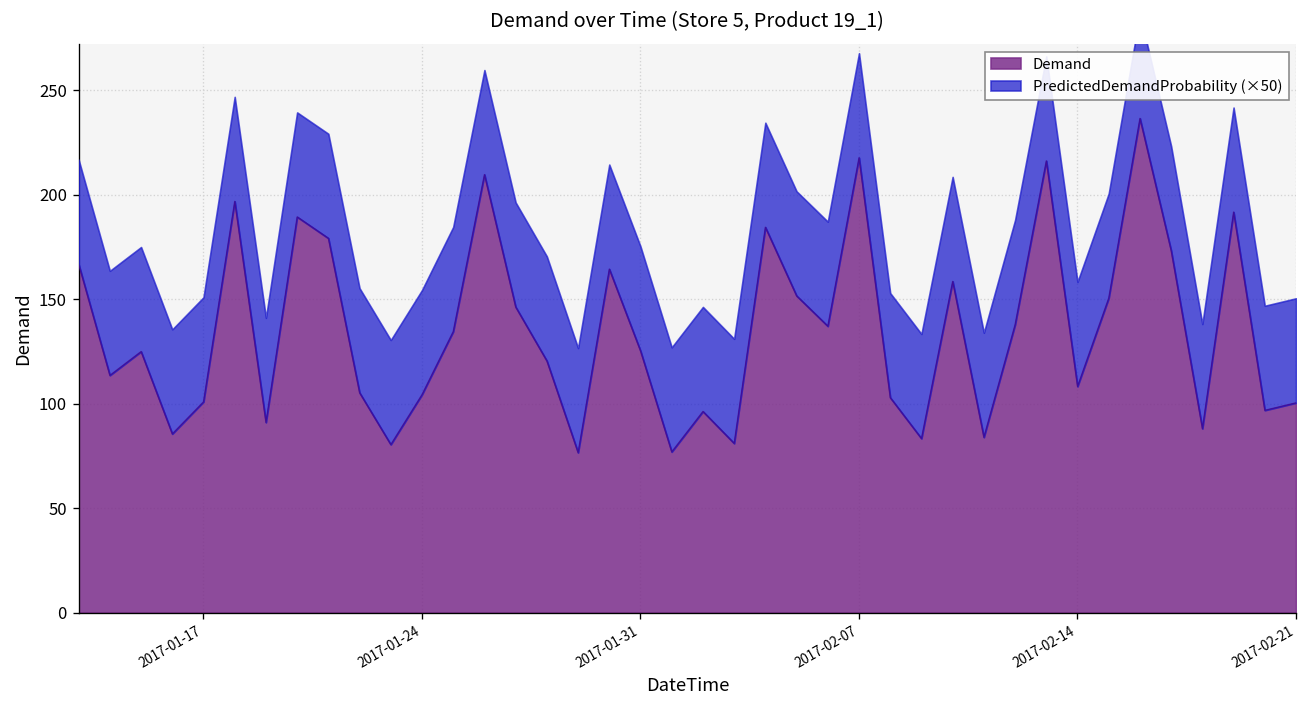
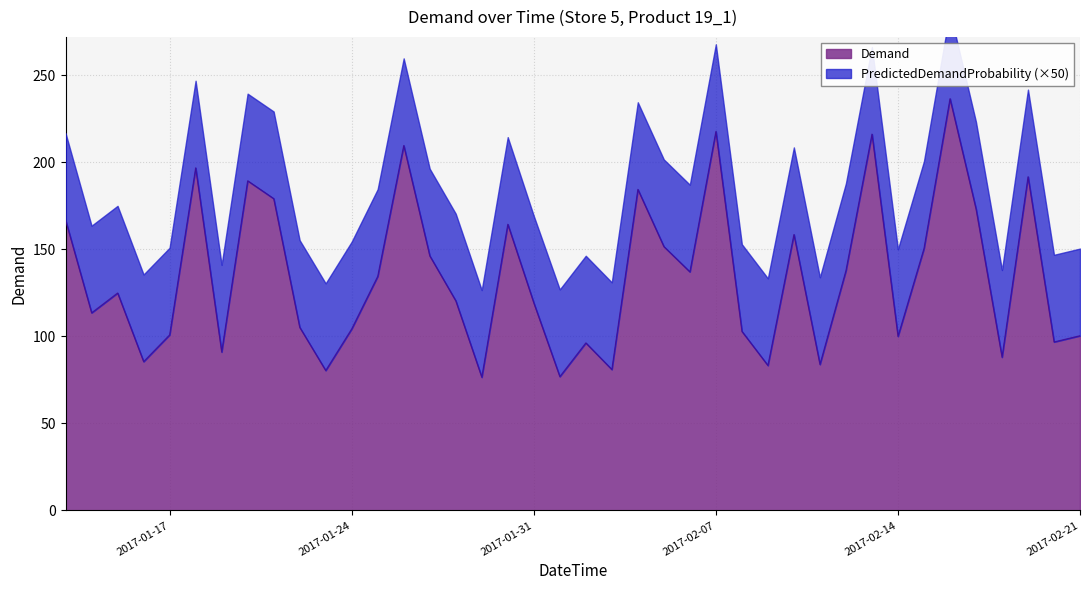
  {
    "Demand": {
      "2017-01-17": 101,
      "2017-01-24": 104,
-     "2017-01-31": 125,
+     "2017-01-31": 119,
      "2017-02-07": 218,
-     "2017-02-14": 108,
+     "2017-02-14": 100,
      "2017-02-21": 100
    },
    "PredictedDemandProbability (×50)": {
      "2017-01-17": 50,
      "2017-01-24": 50,
      "2017-01-31": 50,
      "2017-02-07": 50,
      "2017-02-14": 50,
      "2017-02-21": 50
    }
  }
